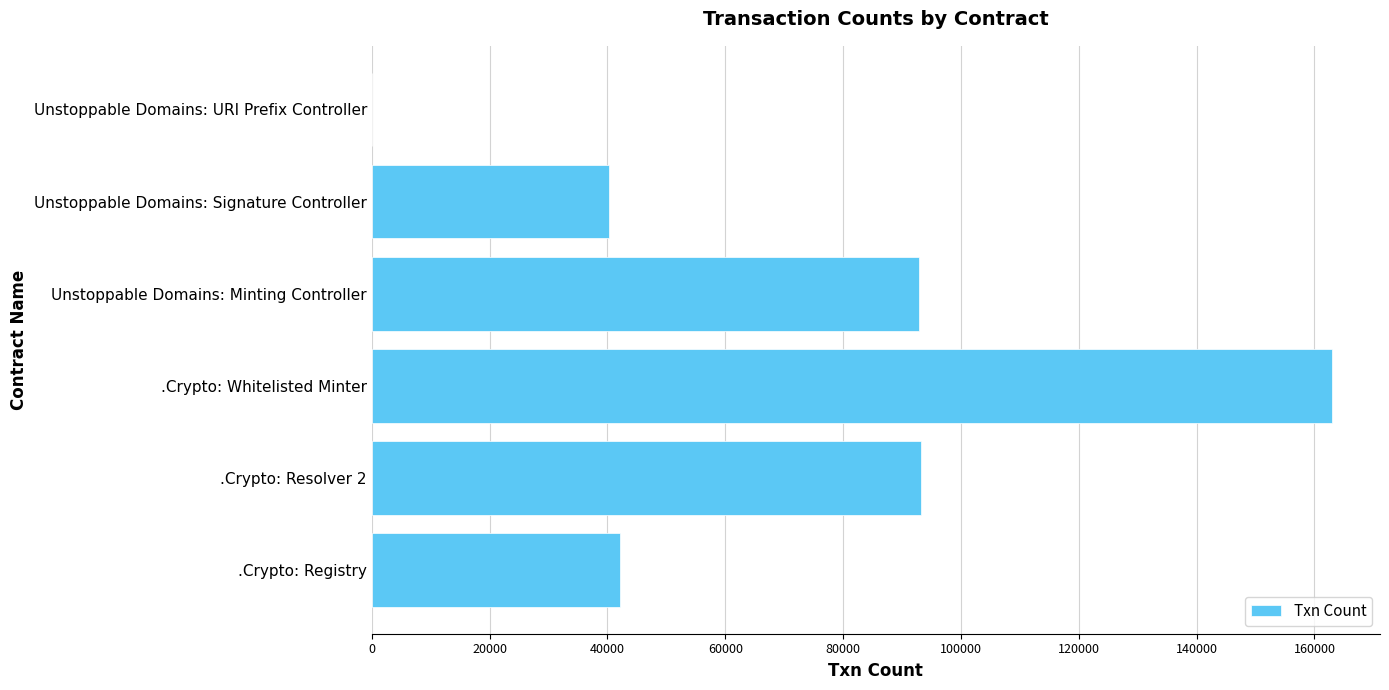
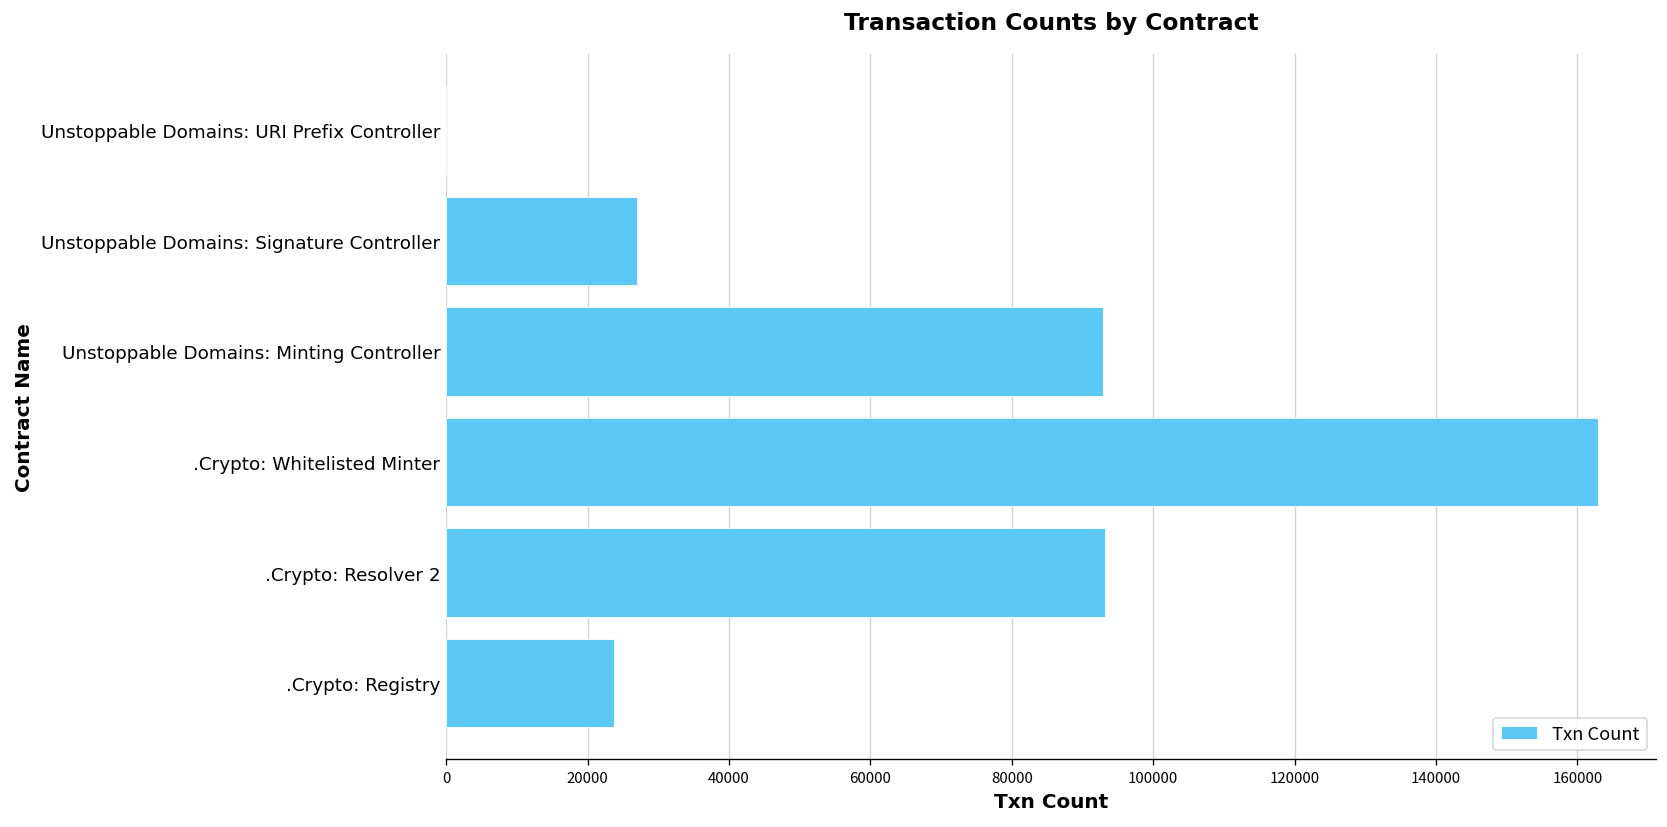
  {
-   "Unstoppable Domains: Signature Controller": 40000,
+   "Unstoppable Domains: Signature Controller": 27000,
    "Unstoppable Domains: Minting Controller": 93000,
    ".Crypto: Whitelisted Minter": 163000,
    ".Crypto: Resolver 2": 93000,
-   ".Crypto: Registry": 42000
+   ".Crypto: Registry": 24000
  }
